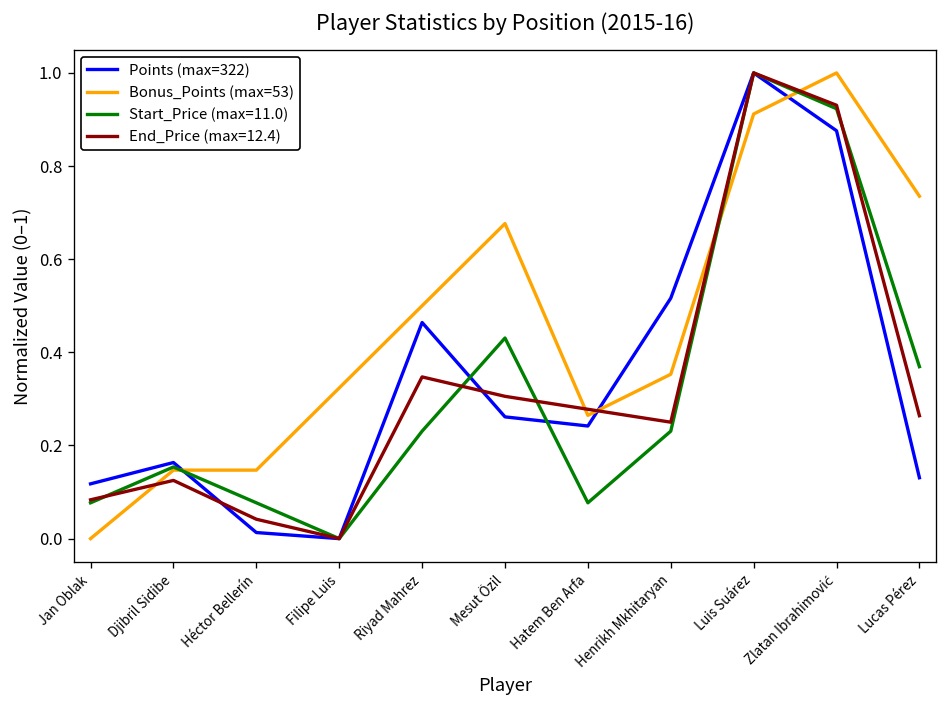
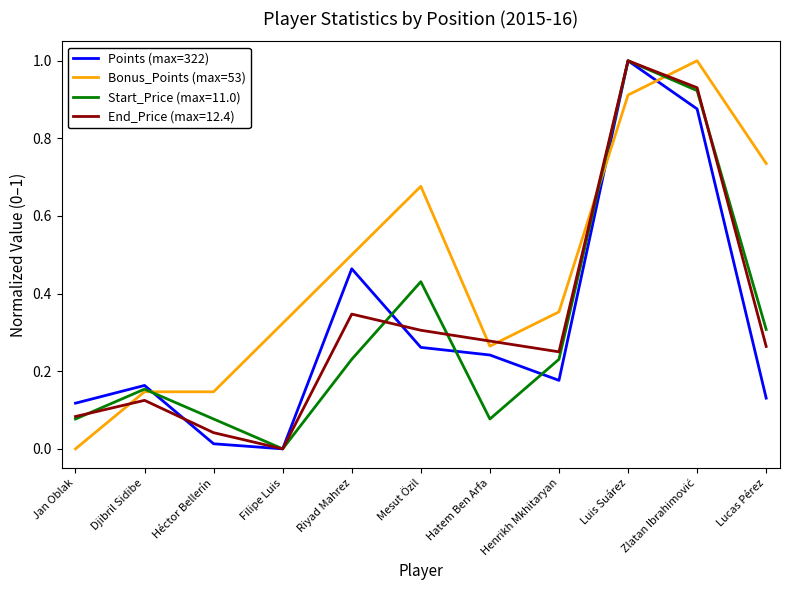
  {
    "Points (max=322)": {
      "Jan Oblak": 0.12,
      "Djibril Sidibe": 0.16,
      "Héctor Bellerín": 0.01,
      "Riyad Mahrez": 0.46,
      "Mesut Özil": 0.26,
      "Hatem Ben Arfa": 0.24,
-     "Henrikh Mkhitaryan": 0.52,
+     "Henrikh Mkhitaryan": 0.18,
      "Zlatan Ibrahimović": 0.88,
      "Lucas Pérez": 0.13
    },
    "Bonus_Points (max=53)": {
      "Jan Oblak": 0.00,
      "Djibril Sidibe": 0.15,
      "Héctor Bellerín": 0.15,
      "Filipe Luis": 0.32,
      "Riyad Mahrez": 0.50,
      "Mesut Özil": 0.68,
      "Hatem Ben Arfa": 0.26,
      "Henrikh Mkhitaryan": 0.35,
      "Luis Suárez": 0.91,
      "Zlatan Ibrahimović": 1.00,
      "Lucas Pérez": 0.74
    },
    "Start_Price (max=11.0)": {
      "Djibril Sidibe": 0.15,
      "Héctor Bellerín": 0.08,
      "Riyad Mahrez": 0.23,
      "Mesut Özil": 0.43,
      "Hatem Ben Arfa": 0.08,
      "Henrikh Mkhitaryan": 0.23,
      "Zlatan Ibrahimović": 0.92,
-     "Lucas Pérez": 0.37
+     "Lucas Pérez": 0.31
    },
    "End_Price (max=12.4)": {
      "Djibril Sidibe": 0.12,
      "Héctor Bellerín": 0.04,
      "Riyad Mahrez": 0.35,
      "Mesut Özil": 0.31,
      "Hatem Ben Arfa": 0.28,
      "Henrikh Mkhitaryan": 0.25,
      "Zlatan Ibrahimović": 0.93,
      "Lucas Pérez": 0.26
    }
  }
